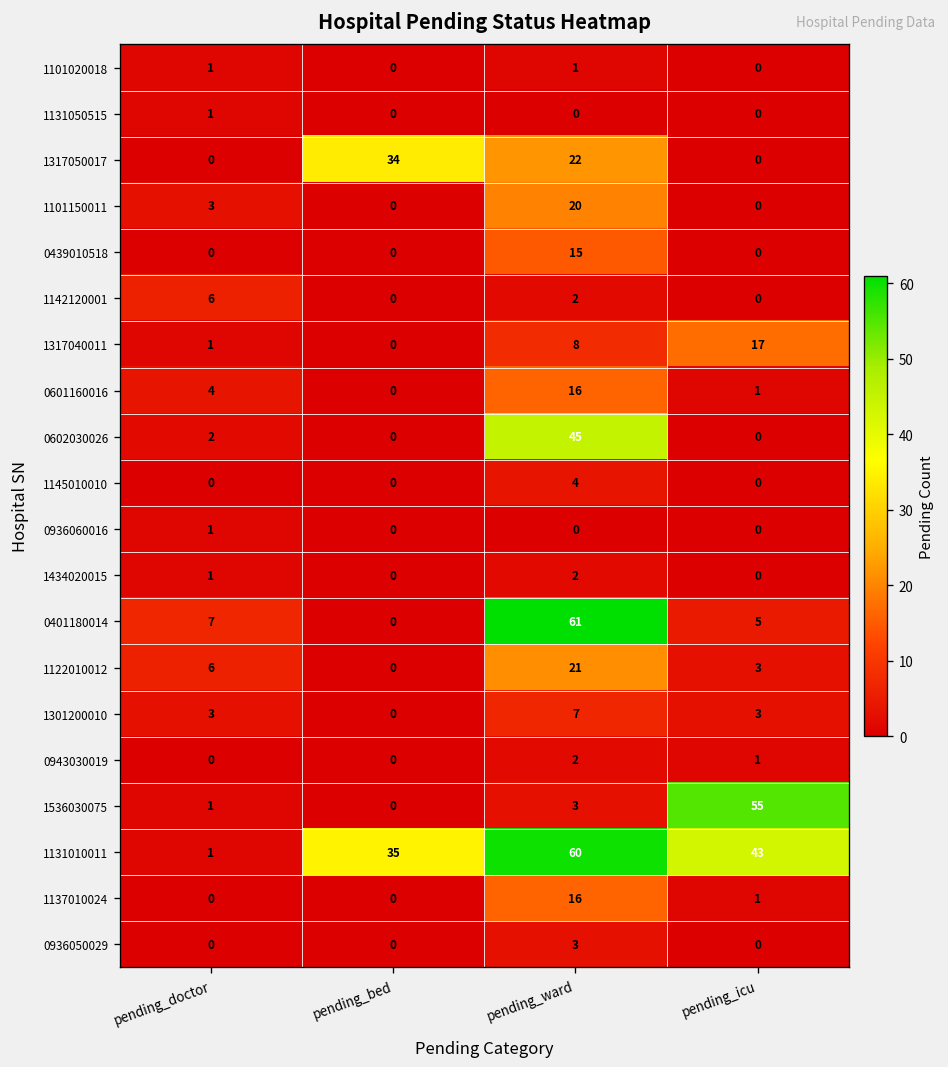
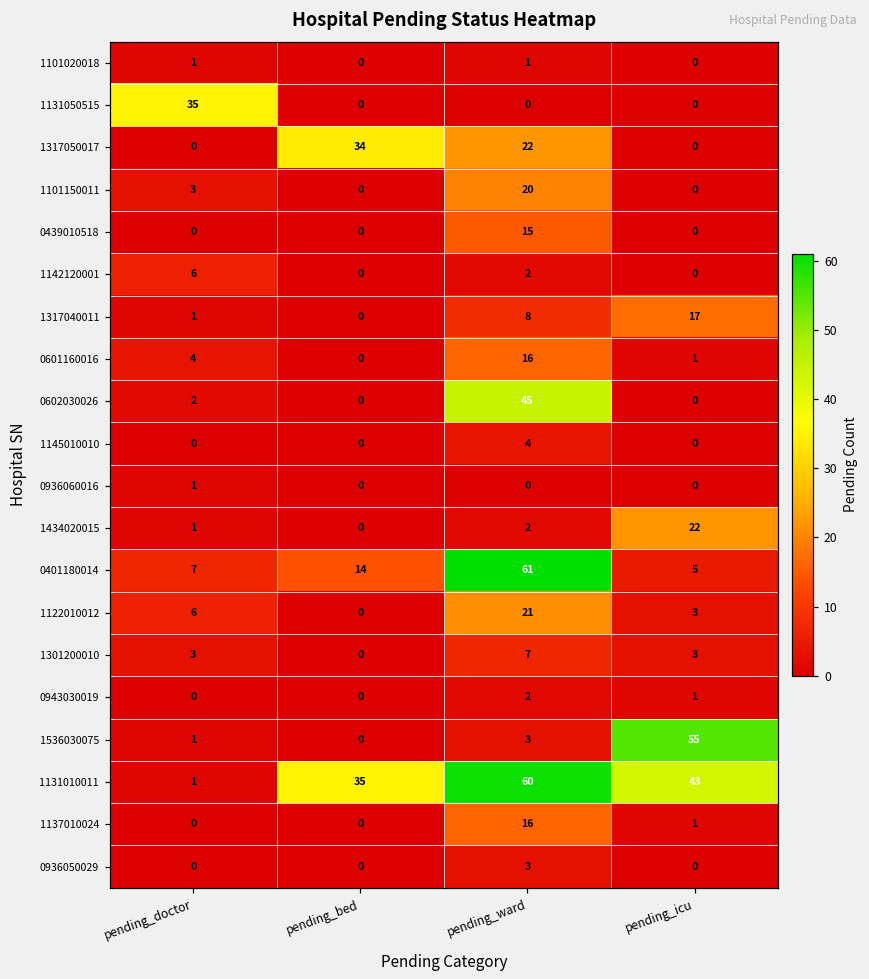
  {
    "1101020018": {
      "pending_doctor": 1,
      "pending_bed": 0,
      "pending_ward": 1,
      "pending_icu": 0
    },
    "1131050515": {
-     "pending_doctor": 1,
+     "pending_doctor": 35,
      "pending_bed": 0,
      "pending_ward": 0,
      "pending_icu": 0
    },
    "1317050017": {
      "pending_doctor": 0,
      "pending_bed": 34,
      "pending_ward": 22,
      "pending_icu": 0
    },
    "1101150011": {
      "pending_doctor": 3,
      "pending_bed": 0,
      "pending_ward": 20,
      "pending_icu": 0
    },
    "0439010518": {
      "pending_doctor": 0,
      "pending_bed": 0,
      "pending_ward": 15,
      "pending_icu": 0
    },
    "1142120001": {
      "pending_doctor": 6,
      "pending_bed": 0,
      "pending_ward": 2,
      "pending_icu": 0
    },
    "1317040011": {
      "pending_doctor": 1,
      "pending_bed": 0,
      "pending_ward": 8,
      "pending_icu": 17
    },
    "0601160016": {
      "pending_doctor": 4,
      "pending_bed": 0,
      "pending_ward": 16,
      "pending_icu": 1
    },
    "0602030026": {
      "pending_doctor": 2,
      "pending_bed": 0,
      "pending_ward": 45,
      "pending_icu": 0
    },
    "1145010010": {
      "pending_doctor": 0,
      "pending_bed": 0,
      "pending_ward": 4,
      "pending_icu": 0
    },
    "0936060016": {
      "pending_doctor": 1,
      "pending_bed": 0,
      "pending_ward": 0,
      "pending_icu": 0
    },
    "1434020015": {
      "pending_doctor": 1,
      "pending_bed": 0,
      "pending_ward": 2,
-     "pending_icu": 0
+     "pending_icu": 22
    },
    "0401180014": {
      "pending_doctor": 7,
-     "pending_bed": 0,
+     "pending_bed": 14,
      "pending_ward": 61,
      "pending_icu": 5
    },
    "1122010012": {
      "pending_doctor": 6,
      "pending_bed": 0,
      "pending_ward": 21,
      "pending_icu": 3
    },
    "1301200010": {
      "pending_doctor": 3,
      "pending_bed": 0,
      "pending_ward": 7,
      "pending_icu": 3
    },
    "0943030019": {
      "pending_doctor": 0,
      "pending_bed": 0,
      "pending_ward": 2,
      "pending_icu": 1
    },
    "1536030075": {
      "pending_doctor": 1,
      "pending_bed": 0,
      "pending_ward": 3,
      "pending_icu": 55
    },
    "1131010011": {
      "pending_doctor": 1,
      "pending_bed": 35,
      "pending_ward": 60,
      "pending_icu": 43
    },
    "1137010024": {
      "pending_doctor": 0,
      "pending_bed": 0,
      "pending_ward": 16,
      "pending_icu": 1
    },
    "0936050029": {
      "pending_doctor": 0,
      "pending_bed": 0,
      "pending_ward": 3,
      "pending_icu": 0
    }
  }
